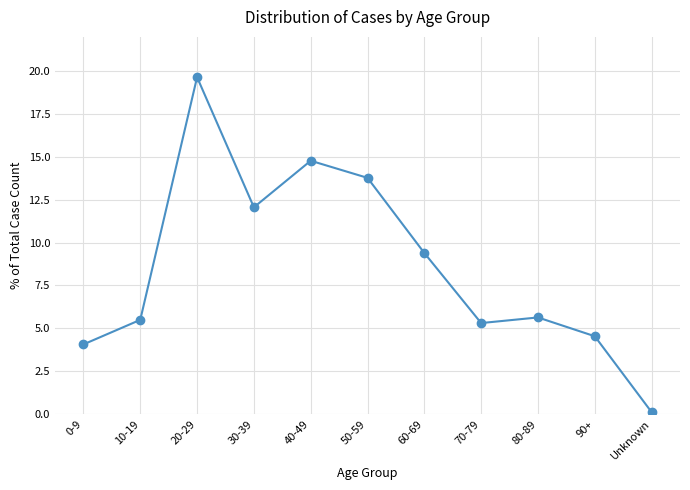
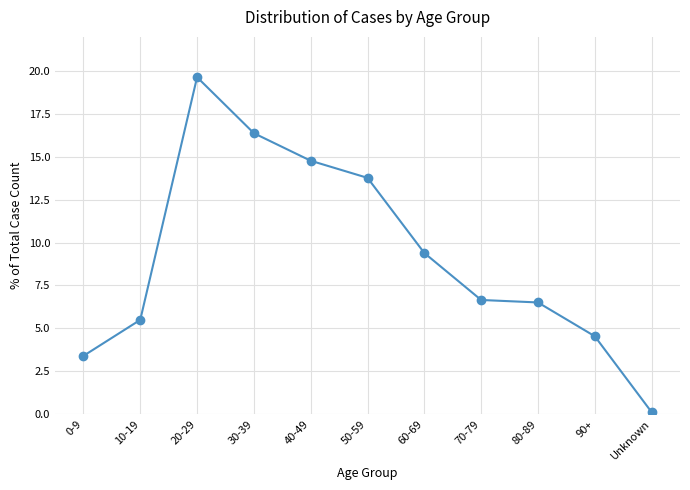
  {
-   "0-9": 4.1,
+   "0-9": 3.4,
    "10-19": 5.5,
    "20-29": 19.6,
-   "30-39": 12.1,
+   "30-39": 16.4,
    "40-49": 14.8,
    "50-59": 13.8,
    "60-69": 9.4,
-   "70-79": 5.3,
-   "80-89": 5.6,
+   "70-79": 6.7,
+   "80-89": 6.5,
    "90+": 4.5,
    "Unknown": 0.1
  }
